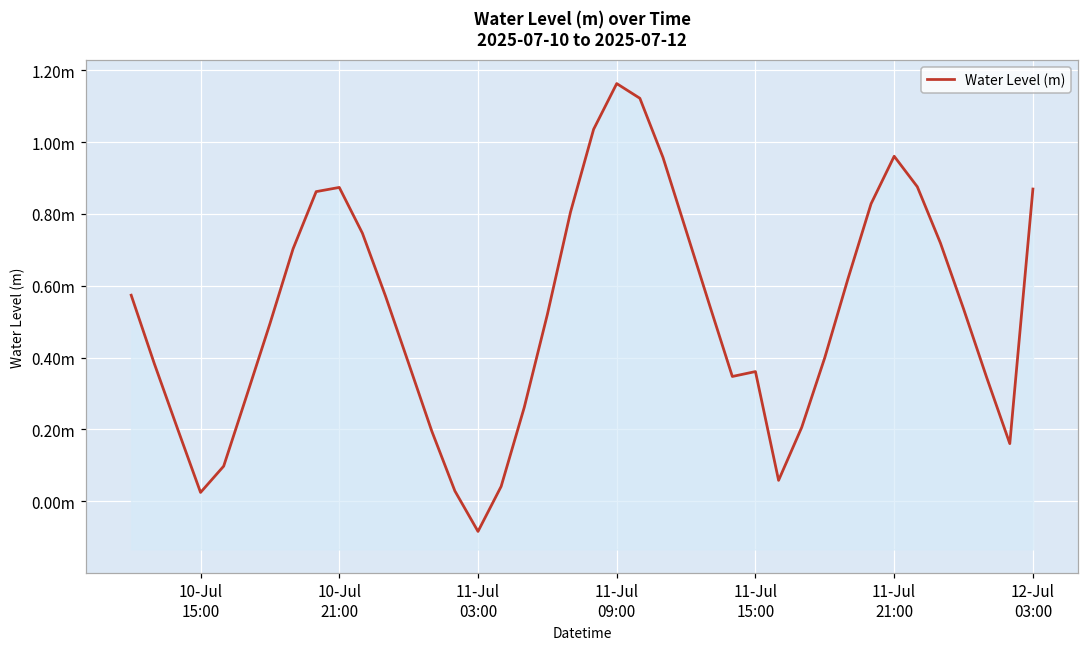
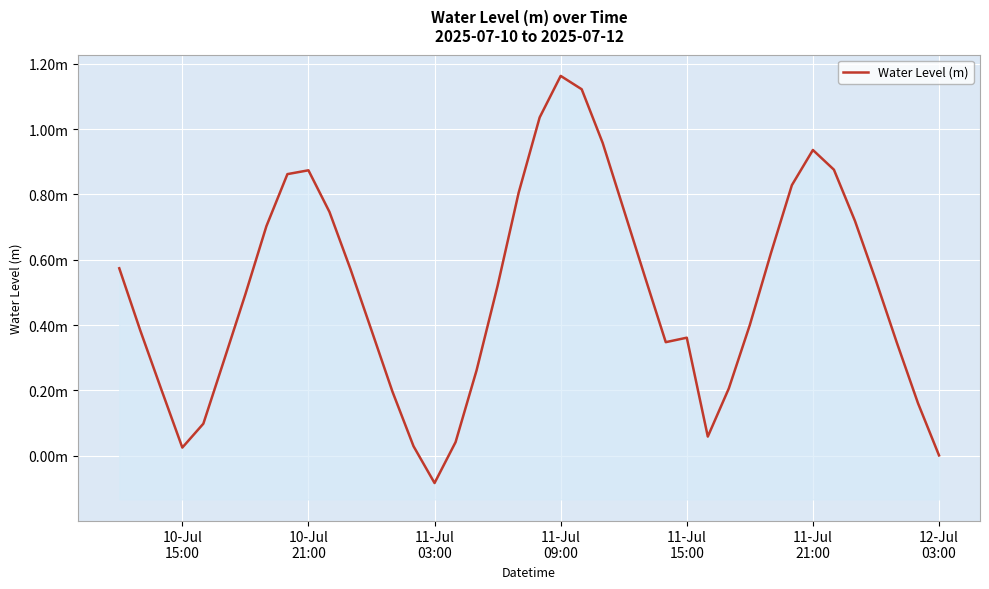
  {
    "10-Jul 15:00": "0.02m",
    "10-Jul 21:00": "0.87m",
    "11-Jul 03:00": "-0.08m",
    "11-Jul 09:00": "1.16m",
    "11-Jul 15:00": "0.36m",
-   "11-Jul 21:00": "0.96m",
-   "12-Jul 03:00": "0.87m"
+   "11-Jul 21:00": "0.94m",
+   "12-Jul 03:00": "0.00m"
  }
